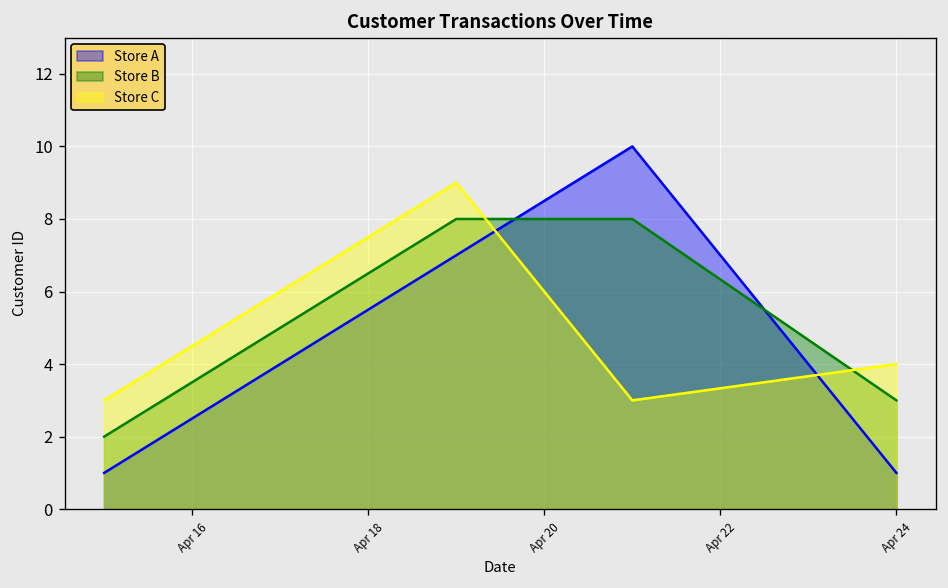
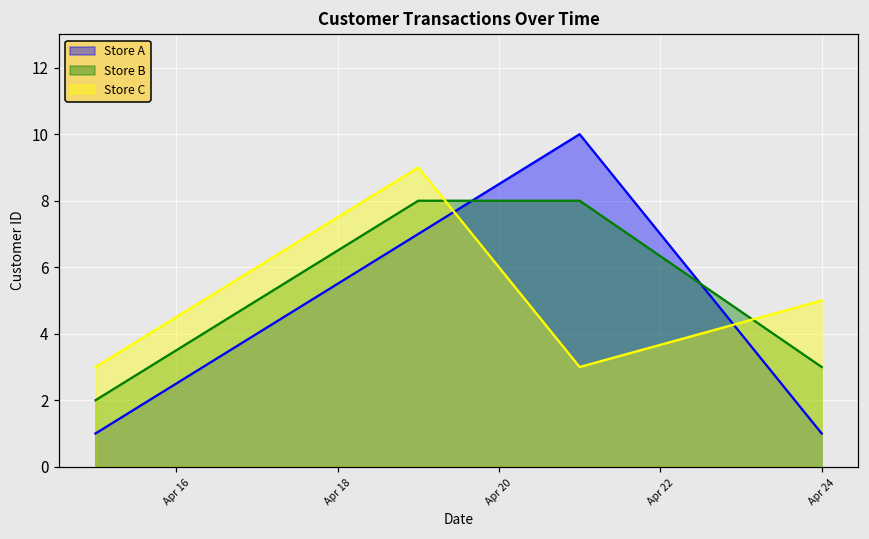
  {
    "Store A": {
      "Apr 24": 1
    },
    "Store B": {
      "Apr 24": 3
    },
    "Store C": {
-     "Apr 24": 4
+     "Apr 24": 5
    }
  }
